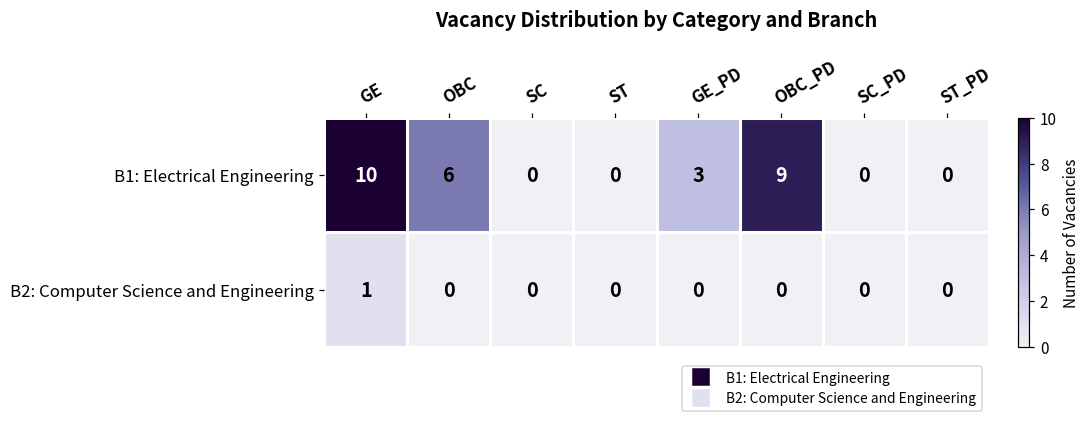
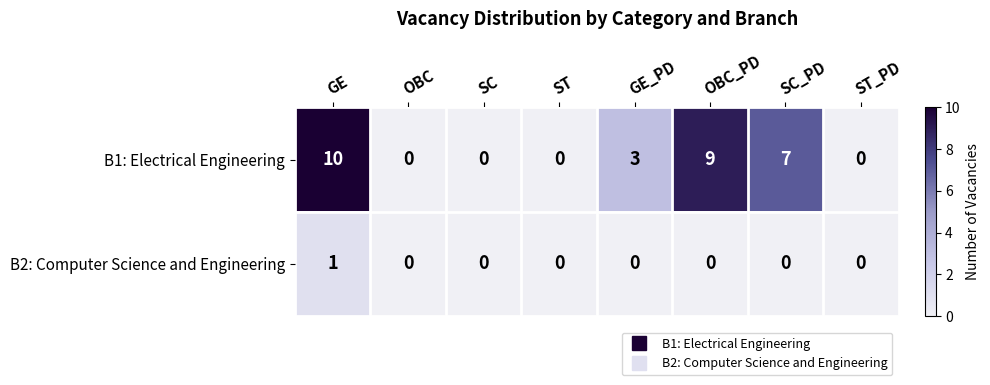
  {
    "B1: Electrical Engineering": {
      "GE": 10,
-     "OBC": 6,
+     "OBC": 0,
      "SC": 0,
      "ST": 0,
      "GE_PD": 3,
      "OBC_PD": 9,
-     "SC_PD": 0,
+     "SC_PD": 7,
      "ST_PD": 0
    },
    "B2: Computer Science and Engineering": {
      "GE": 1,
      "OBC": 0,
      "SC": 0,
      "ST": 0,
      "GE_PD": 0,
      "OBC_PD": 0,
      "SC_PD": 0,
      "ST_PD": 0
    }
  }
